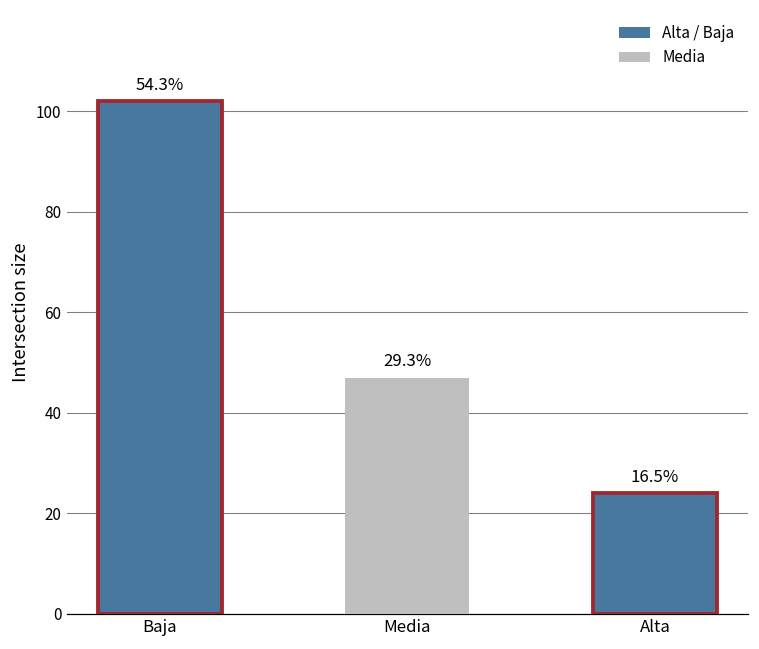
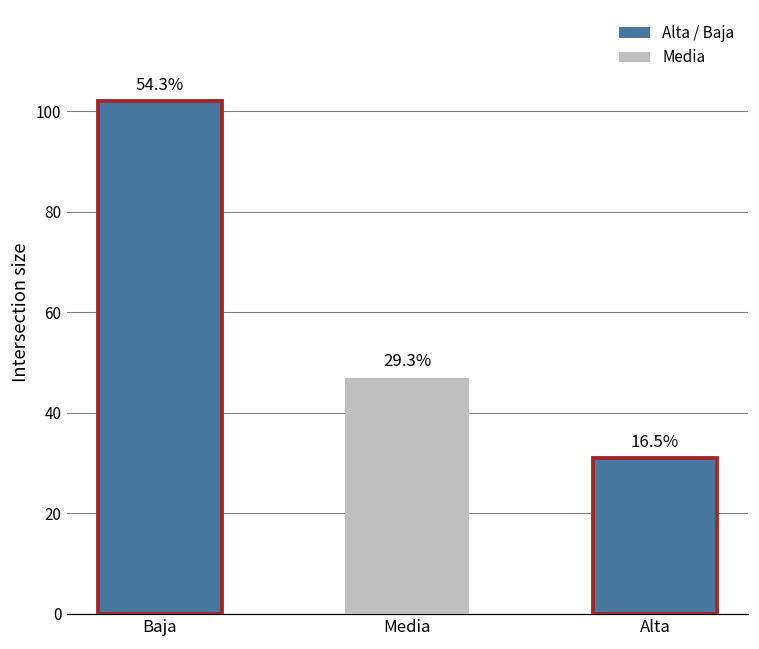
  {
-   "Alta": 24
+   "Alta": 31
  }
